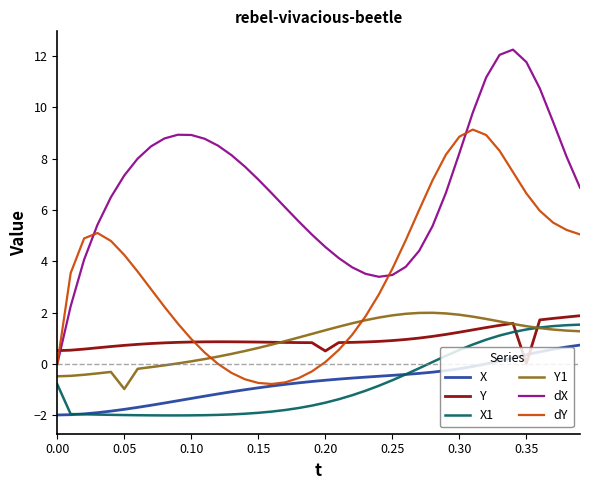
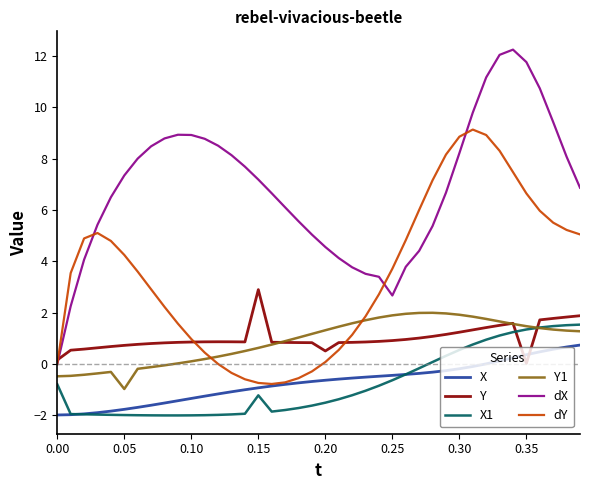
  {
    "X": {
      "0.00": -2.0,
      "0.05": -1.8,
      "0.10": -1.3,
      "0.15": -0.9,
      "0.20": -0.6,
      "0.25": -0.4
    },
    "Y": {
-     "0.00": 0.5,
+     "0.00": 0.2,
      "0.05": 0.7,
      "0.10": 0.9,
-     "0.15": 0.9,
+     "0.15": 2.9,
      "0.20": 0.5,
      "0.25": 0.9,
      "0.30": 1.2
    },
    "X1": {
      "0.00": -0.8,
      "0.05": -2.0,
      "0.10": -2.0,
-     "0.15": -1.9,
+     "0.15": -1.2,
      "0.20": -1.5,
      "0.25": -0.6,
      "0.35": 1.3
    },
    "Y1": {
      "0.00": -0.5,
      "0.05": -1.0,
      "0.10": 0.1,
      "0.15": 0.6,
      "0.20": 1.3,
      "0.25": 1.9,
      "0.30": 1.9,
      "0.35": 1.5
    },
    "dX": {
      "0.05": 7.3,
      "0.10": 8.9,
      "0.15": 7.2,
      "0.20": 4.6,
-     "0.25": 3.5,
+     "0.25": 2.7,
      "0.30": 8.2,
      "0.35": 11.8
    },
    "dY": {
      "0.05": 4.3,
      "0.10": 1.0,
      "0.15": -0.7,
      "0.20": 0.1,
      "0.25": 3.7,
      "0.30": 8.9,
      "0.35": 6.6
    }
  }
